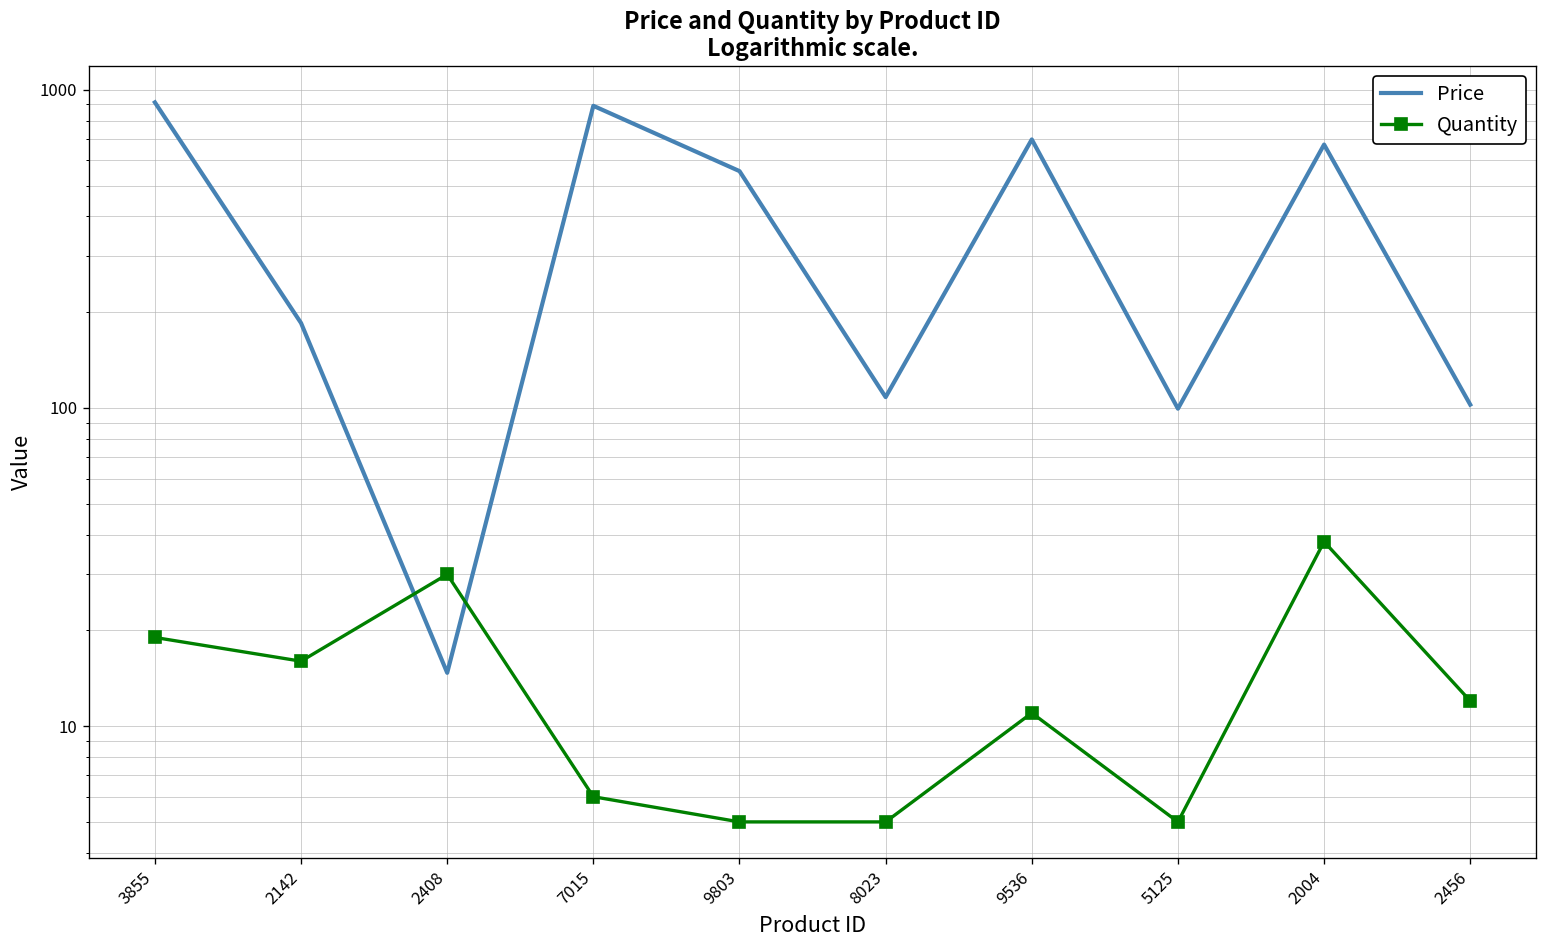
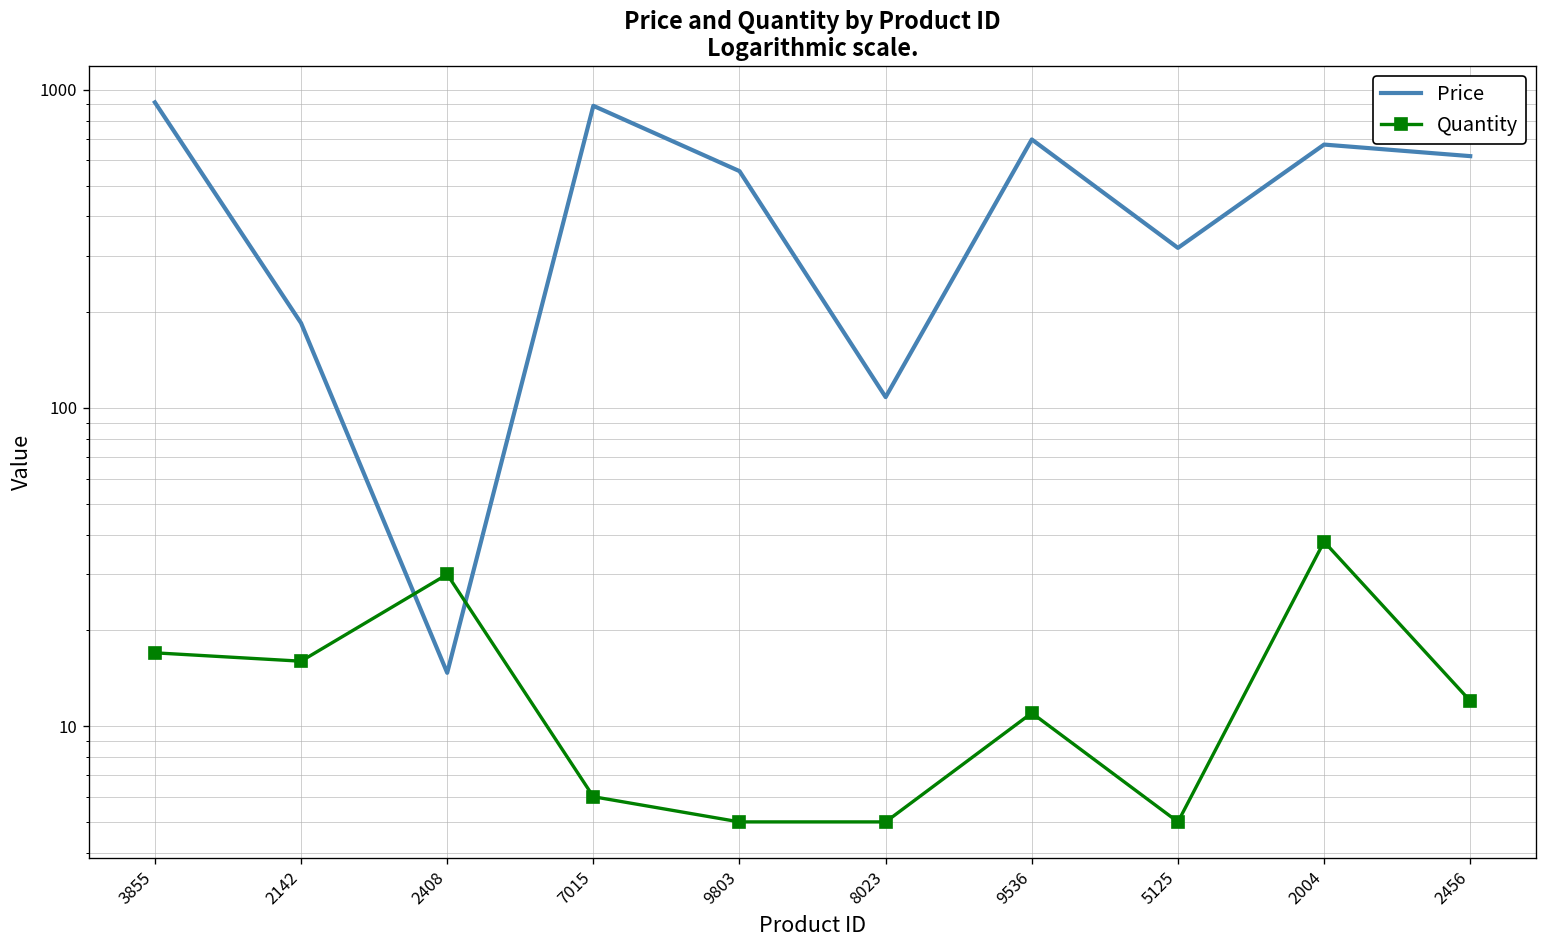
  {
    "Price": {
      "3855": 910,
      "2142": 180,
      "2408": 15,
      "7015": 890,
      "9803": 560,
      "8023": 108,
      "9536": 700,
-     "5125": 100,
+     "5125": 320,
      "2004": 670,
-     "2456": 102
+     "2456": 620
    },
    "Quantity": {
-     "3855": 19,
+     "3855": 17,
      "2142": 16,
      "2408": 30,
      "7015": 6,
      "9803": 5,
      "8023": 5,
      "9536": 11,
      "5125": 5,
      "2004": 38,
      "2456": 12
    }
  }
